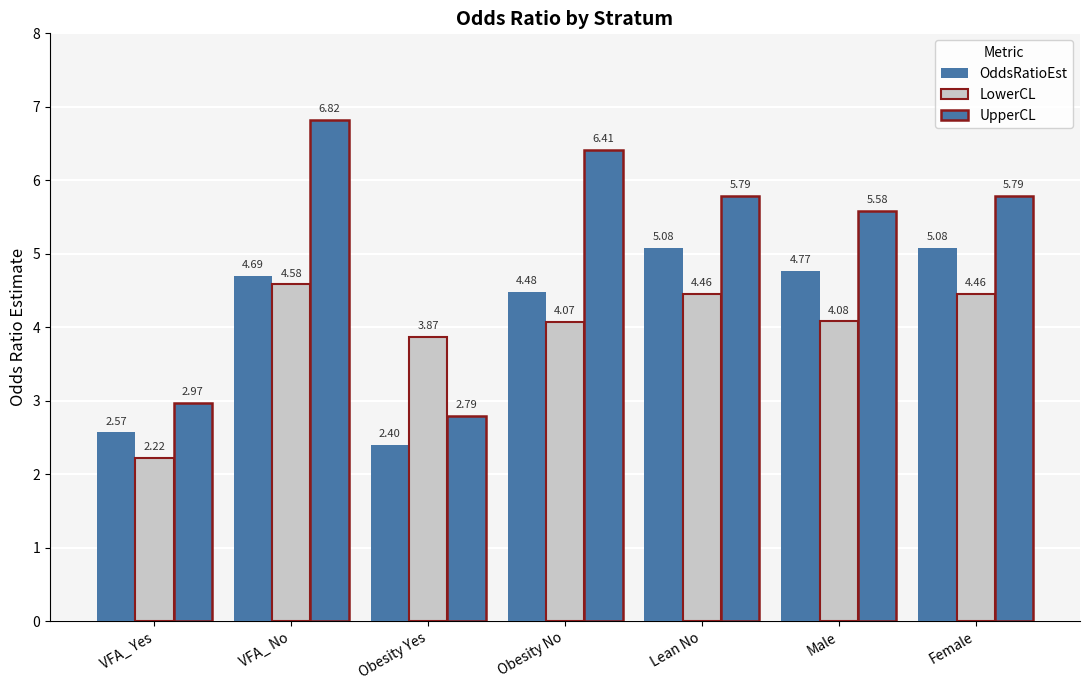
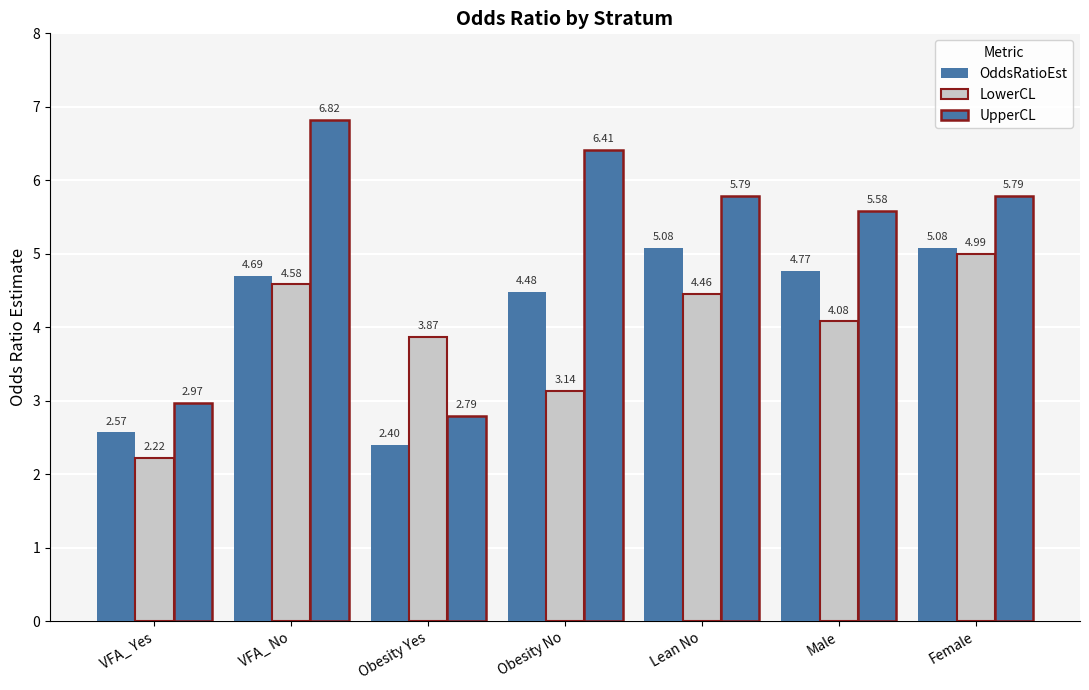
  {
    "LowerCL": {
      "VFA_ Yes": 2.22,
      "VFA_ No": 4.58,
      "Obesity Yes": 3.87,
-     "Obesity No": 4.07,
+     "Obesity No": 3.14,
      "Lean No": 4.46,
      "Male": 4.08,
-     "Female": 4.46
+     "Female": 4.99
    }
  }
